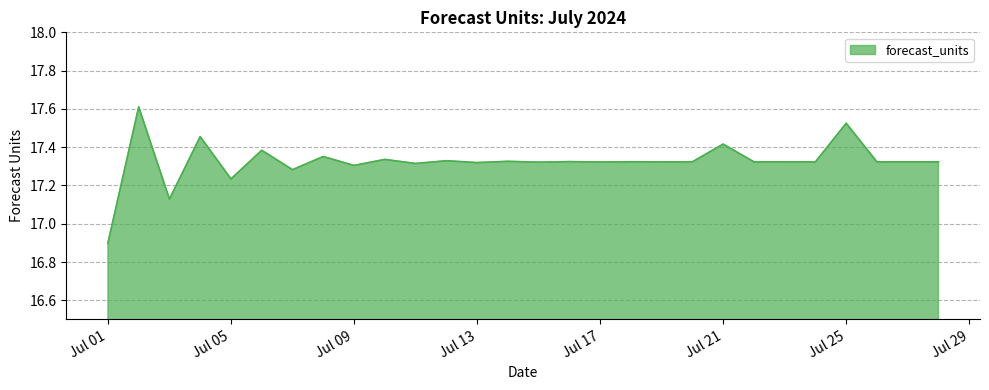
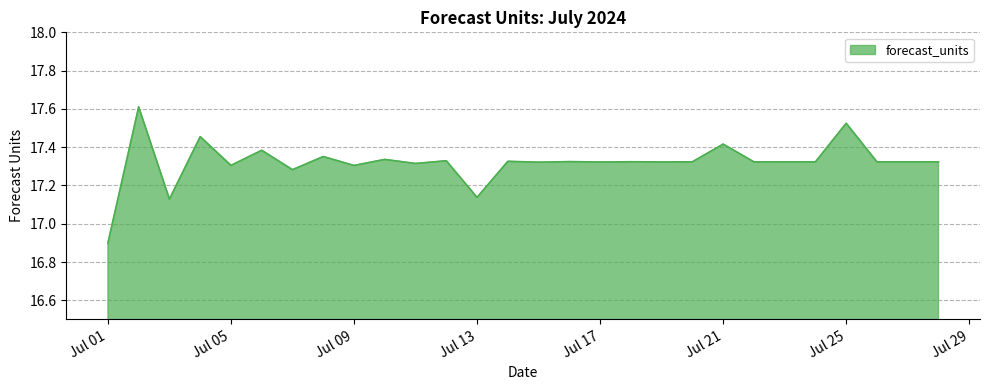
  {
    "Jul 01": 16.90,
-   "Jul 05": 17.23,
+   "Jul 05": 17.31,
    "Jul 09": 17.30,
-   "Jul 13": 17.32,
+   "Jul 13": 17.14,
    "Jul 17": 17.32,
    "Jul 21": 17.42,
    "Jul 25": 17.52
  }
